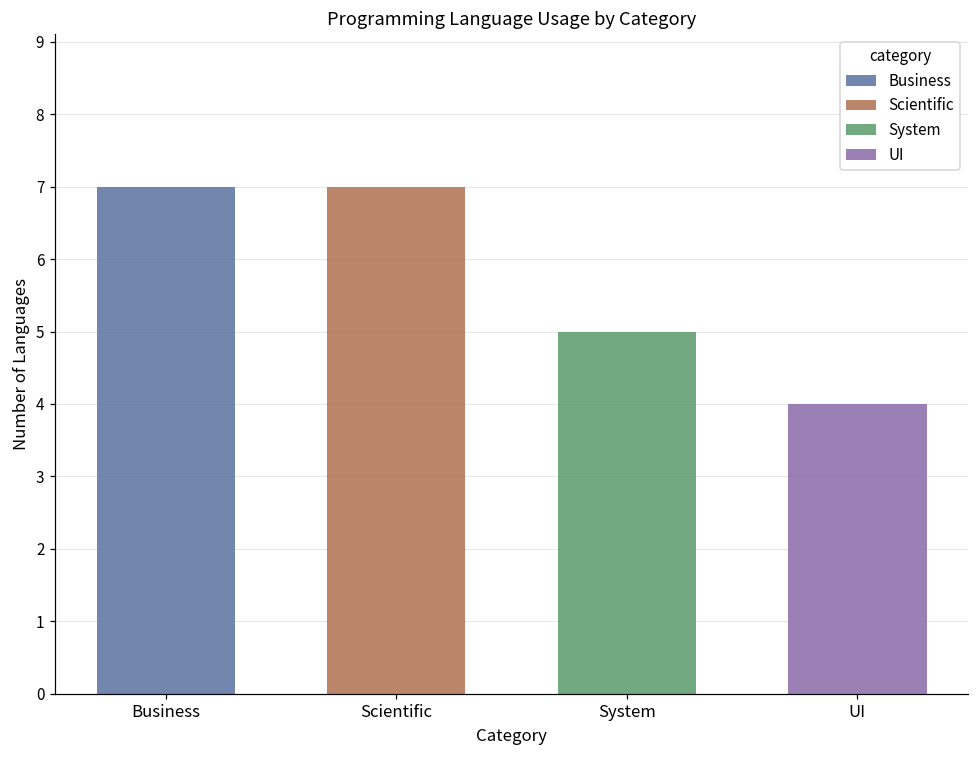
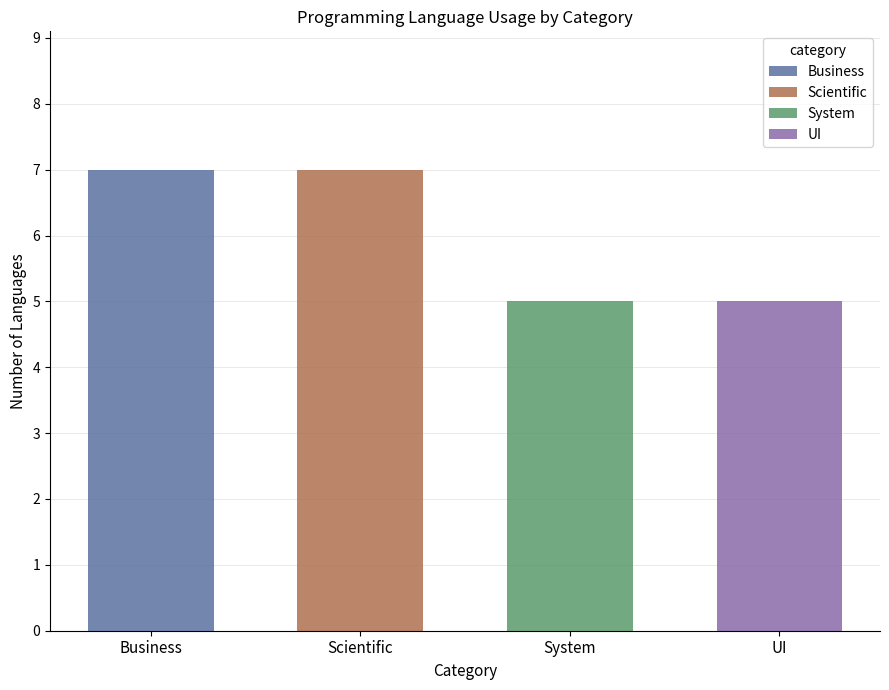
  {
    "Business": 7,
    "Scientific": 7,
    "System": 5,
-   "UI": 4
+   "UI": 5
  }
